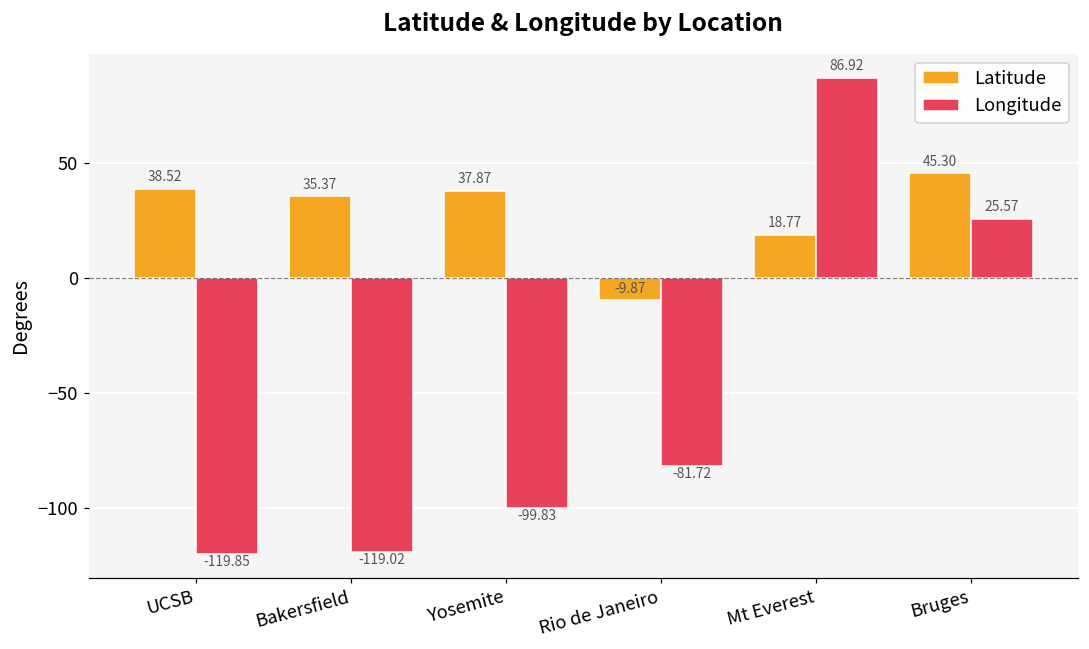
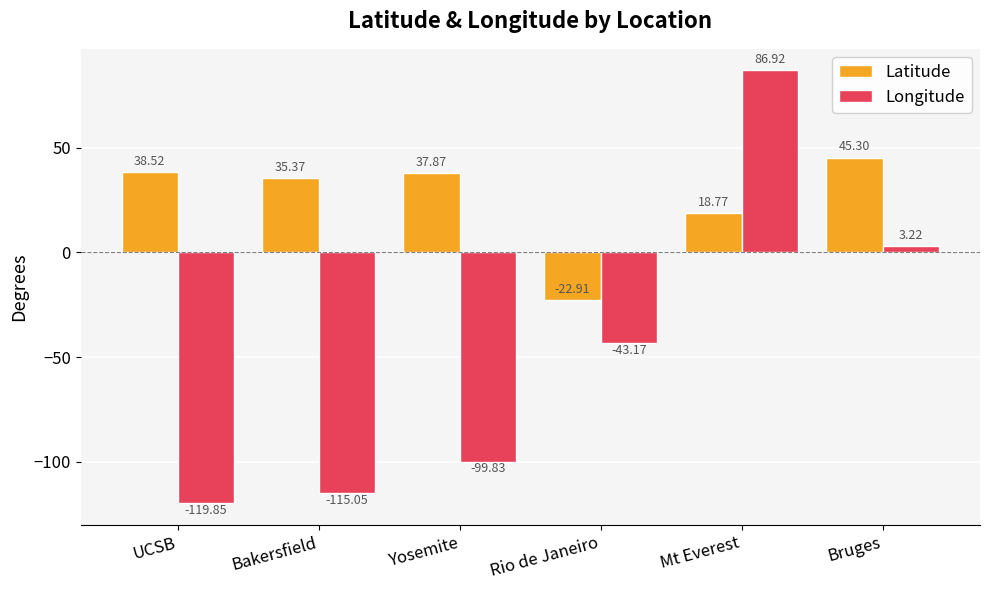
  {
    "Latitude": {
      "UCSB": 38.52,
      "Bakersfield": 35.37,
      "Yosemite": 37.87,
-     "Rio de Janeiro": -9.87,
+     "Rio de Janeiro": -22.91,
      "Mt Everest": 18.77,
      "Bruges": 45.30
    },
    "Longitude": {
      "UCSB": -119.85,
-     "Bakersfield": -119.02,
+     "Bakersfield": -115.05,
      "Yosemite": -99.83,
-     "Rio de Janeiro": -81.72,
+     "Rio de Janeiro": -43.17,
      "Mt Everest": 86.92,
-     "Bruges": 25.57
+     "Bruges": 3.22
    }
  }
